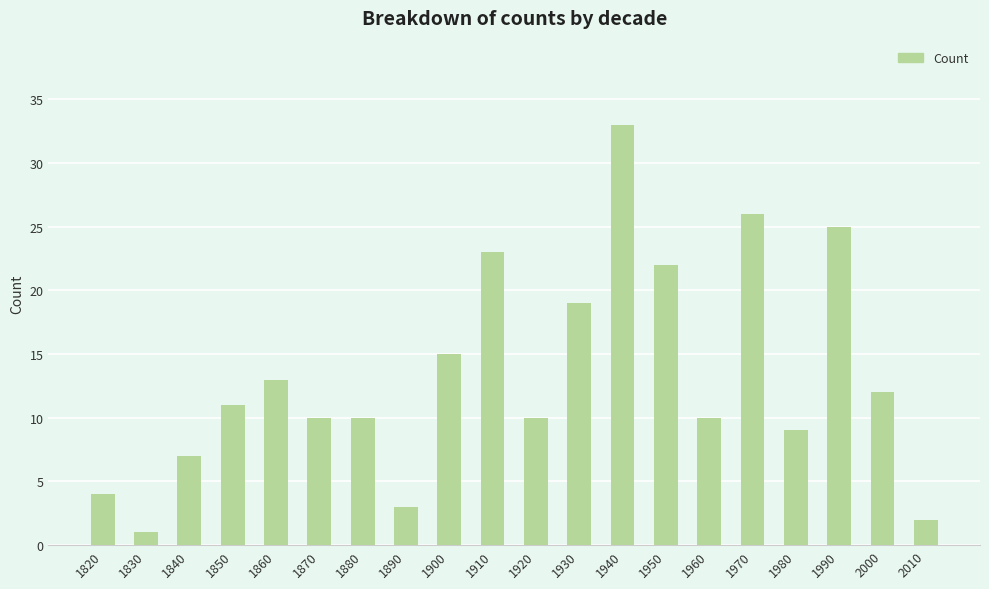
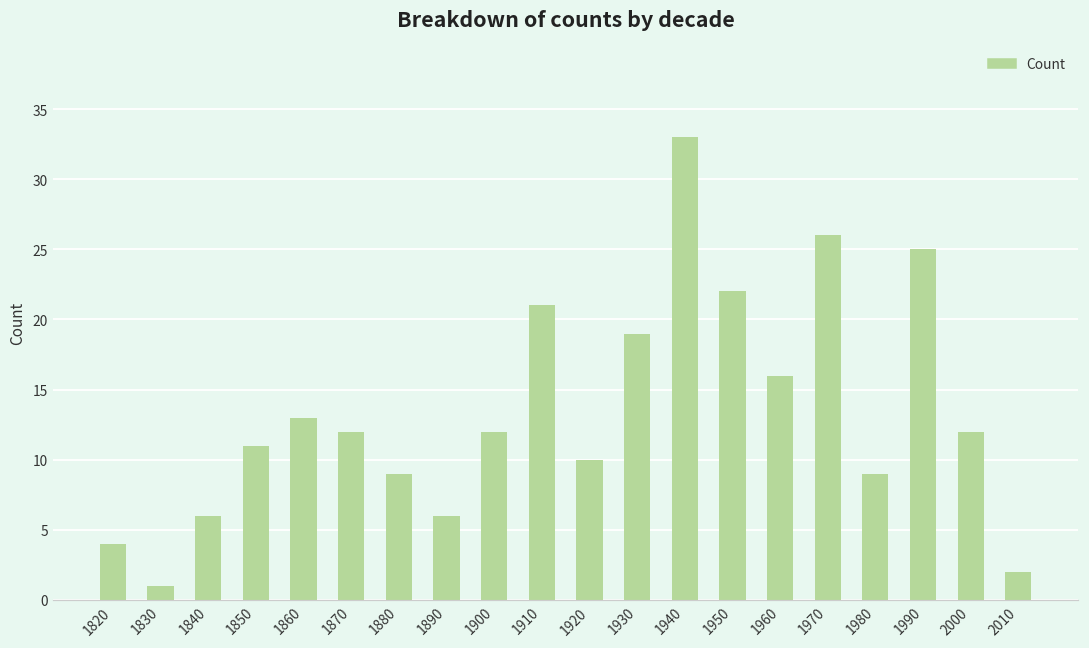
  {
    "1820": 4,
    "1830": 1,
-   "1840": 7,
+   "1840": 6,
    "1850": 11,
    "1860": 13,
-   "1870": 10,
-   "1880": 10,
-   "1890": 3,
-   "1900": 15,
-   "1910": 23,
+   "1870": 12,
+   "1880": 9,
+   "1890": 6,
+   "1900": 12,
+   "1910": 21,
    "1920": 10,
    "1930": 19,
    "1940": 33,
    "1950": 22,
-   "1960": 10,
+   "1960": 16,
    "1970": 26,
    "1980": 9,
    "1990": 25,
    "2000": 12,
    "2010": 2
  }
